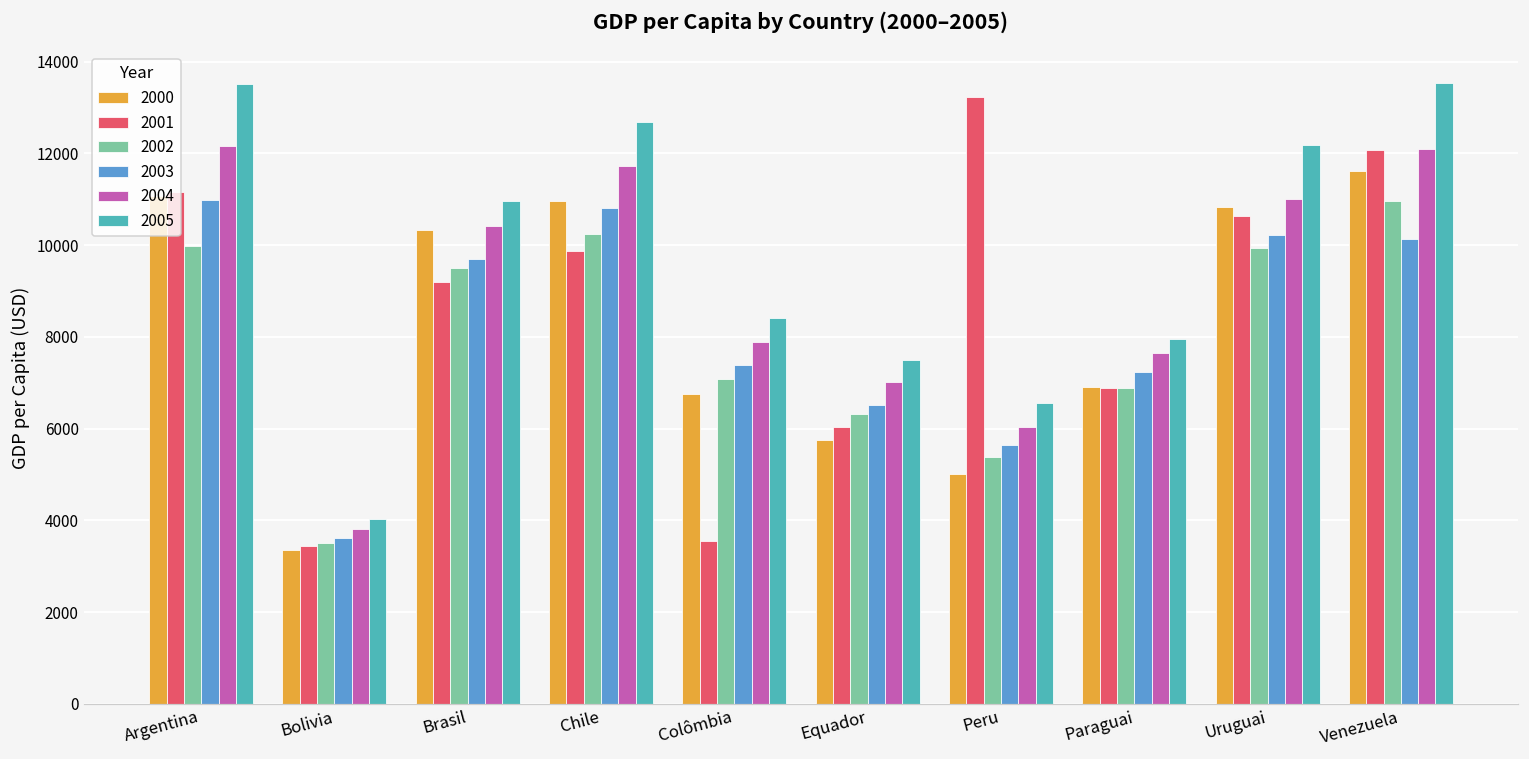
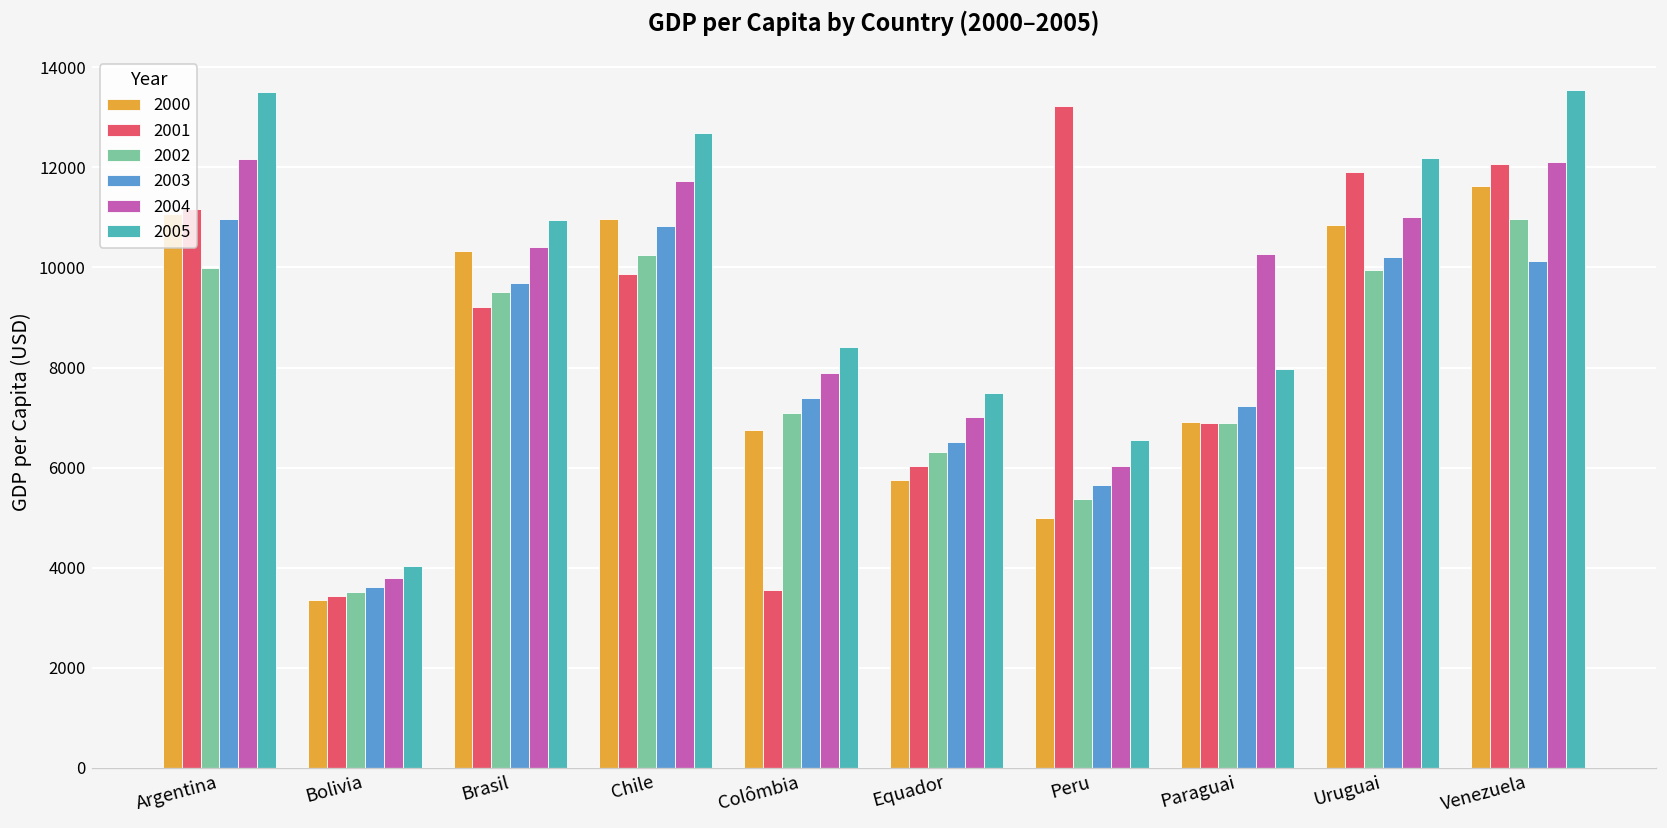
  {
    "2000": {
      "Bolivia": 3400,
      "Brasil": 10300,
      "Chile": 11000,
      "Colômbia": 6800,
      "Equador": 5800,
      "Peru": 5000,
      "Paraguai": 6900,
      "Uruguai": 10800,
      "Venezuela": 11600
    },
    "2001": {
      "Bolivia": 3400,
      "Brasil": 9200,
      "Chile": 9900,
      "Colômbia": 3600,
      "Equador": 6000,
      "Peru": 13200,
      "Paraguai": 6900,
-     "Uruguai": 10600,
+     "Uruguai": 11900,
      "Venezuela": 12100
    },
    "2004": {
      "Argentina": 12200,
      "Bolivia": 3800,
      "Brasil": 10400,
      "Chile": 11700,
      "Colômbia": 7900,
      "Equador": 7000,
      "Peru": 6000,
-     "Paraguai": 7600,
+     "Paraguai": 10300,
      "Uruguai": 11000,
      "Venezuela": 12100
    }
  }
